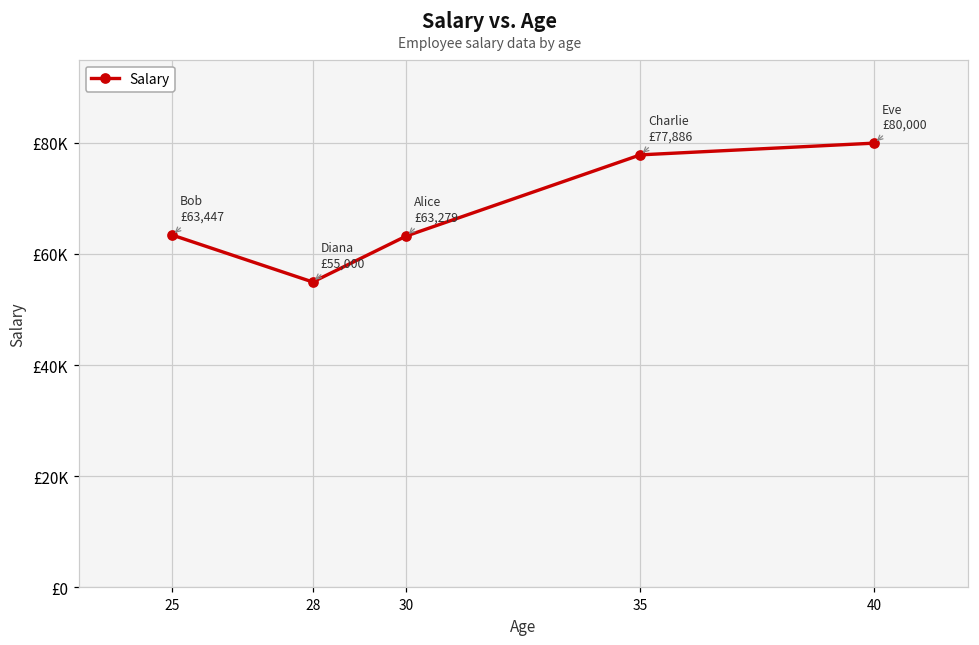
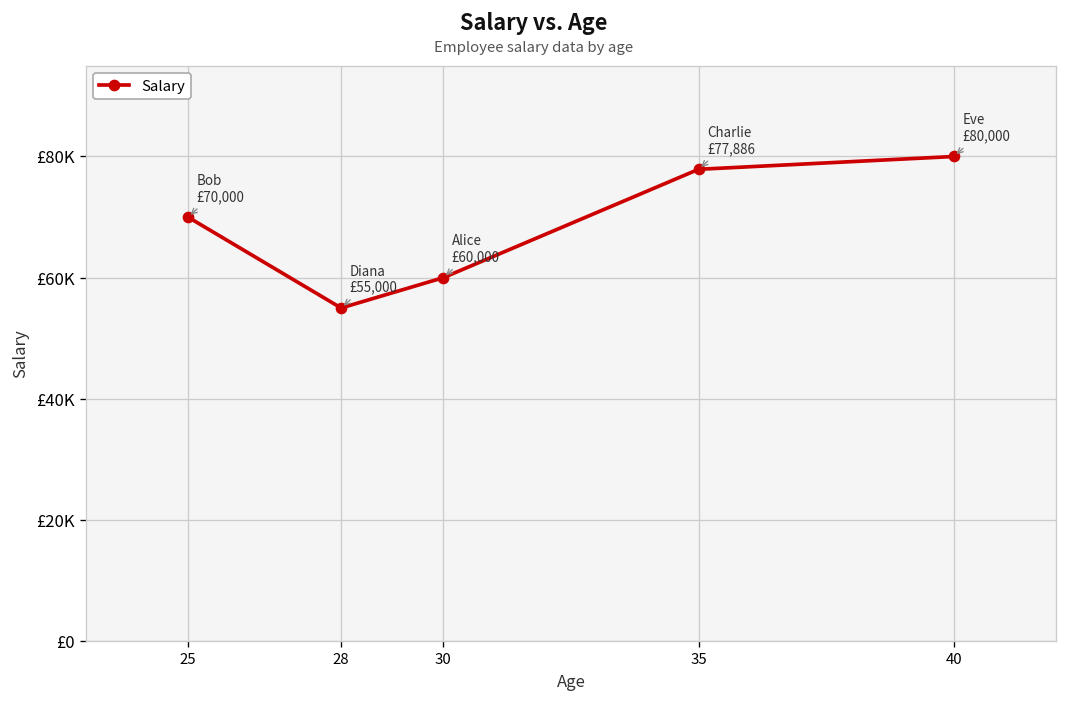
  {
-   "25": "£63,447",
+   "25": "£70,000",
    "28": "£55,000",
-   "30": "£63,279",
+   "30": "£60,000",
    "35": "£77,886",
    "40": "£80,000"
  }
